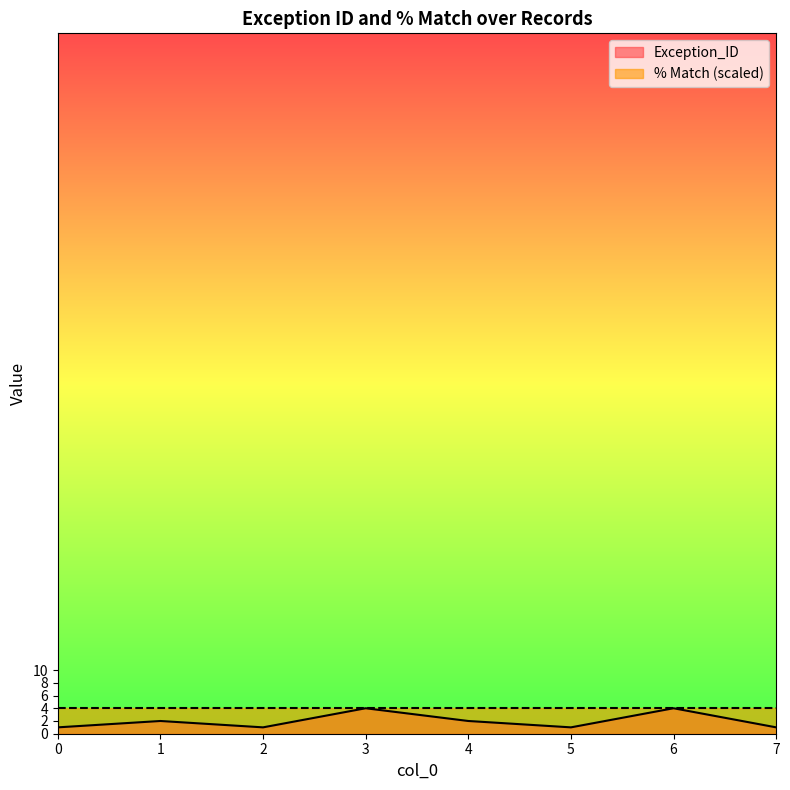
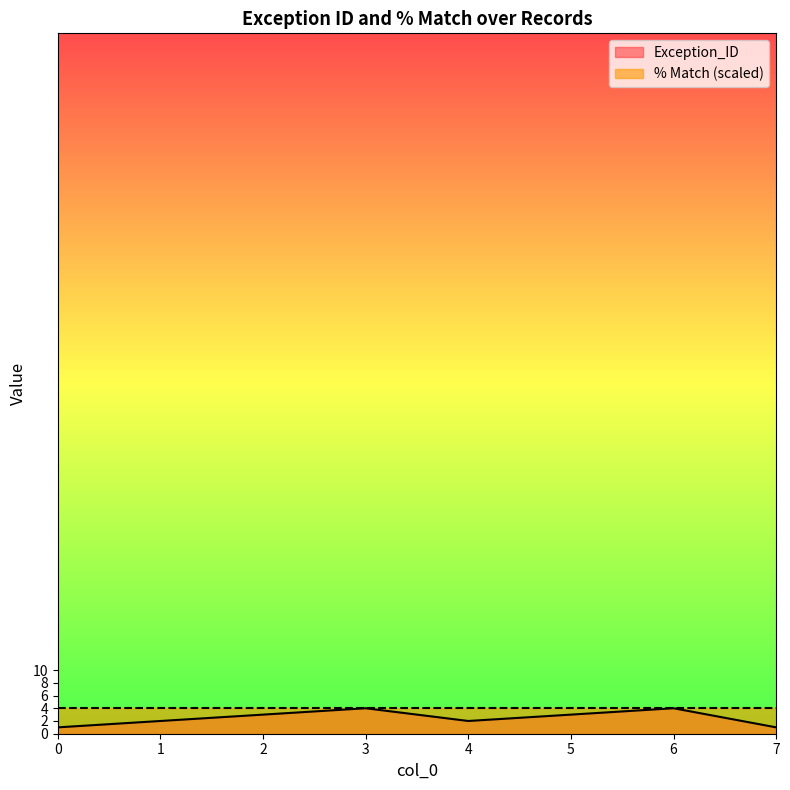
  {
    "Exception_ID": {
      "0": 1,
      "1": 2,
-     "2": 1,
+     "2": 3,
      "4": 2,
-     "5": 1,
+     "5": 3,
      "7": 1
    },
    "% Match (scaled)": {
      "0": 4,
      "1": 4,
      "2": 4,
      "4": 4,
      "5": 4,
      "7": 4
    }
  }
